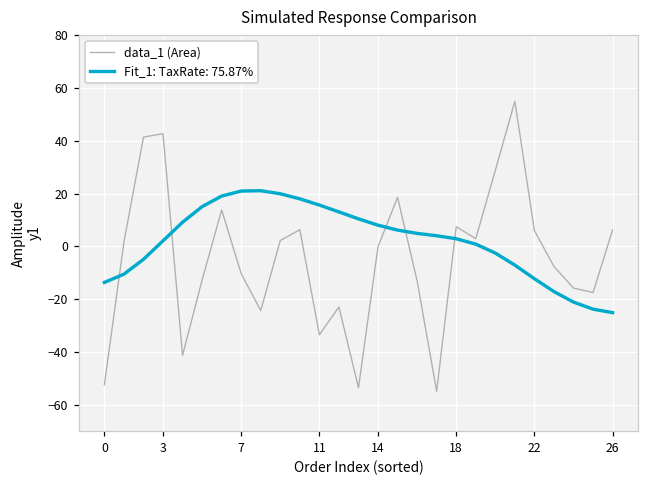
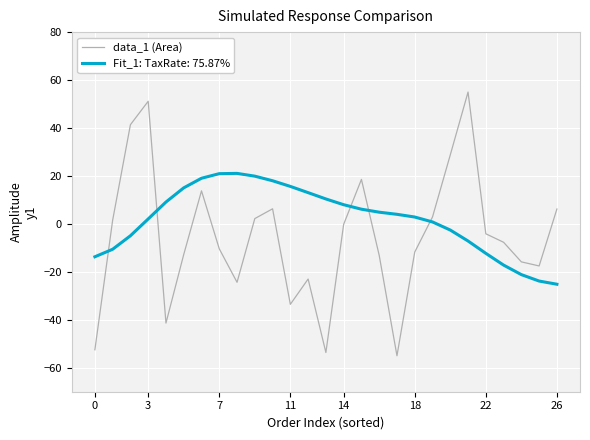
  {
    "data_1 (Area)": {
      "0": -53,
-     "3": 43,
+     "3": 51,
      "7": -10,
      "11": -34,
      "14": 0,
-     "18": 7,
-     "22": 6,
+     "18": -12,
+     "22": -4,
      "26": 6
    },
    "Fit_1: TaxRate: 75.87%": {
      "0": -14,
      "3": 2,
      "7": 21,
      "11": 16,
      "14": 8,
      "18": 3,
      "22": -12,
      "26": -25
    }
  }
